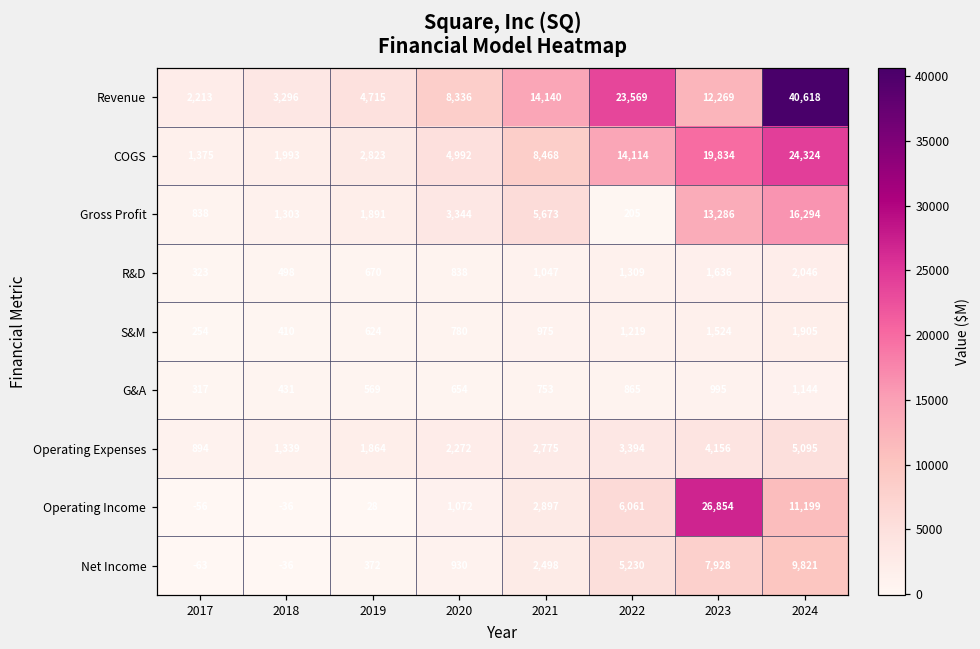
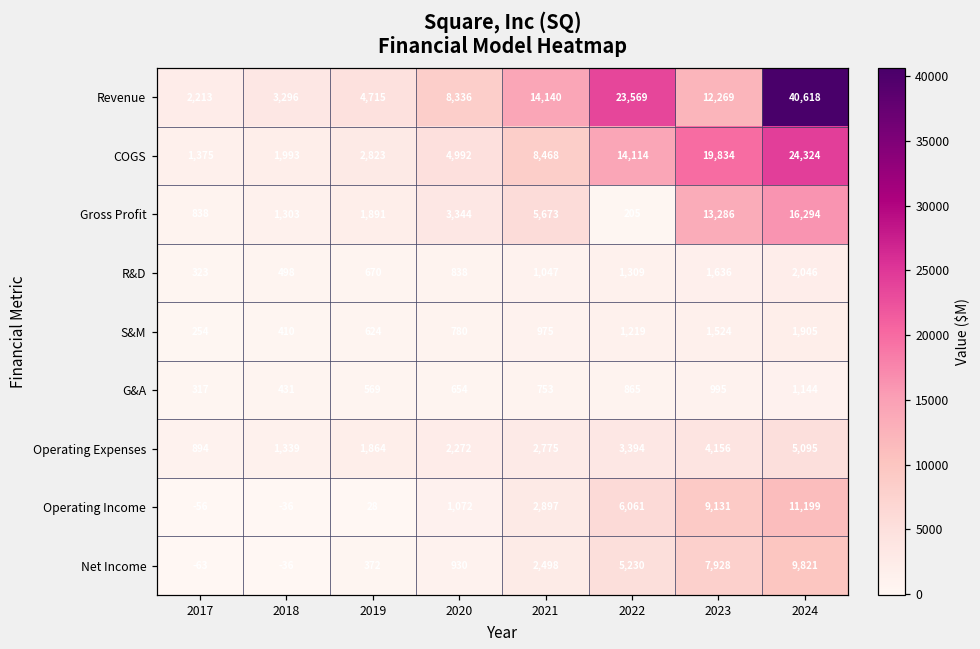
  {
    "Revenue": {
      "2020": "8,336",
      "2021": "14,140",
      "2022": "23,569",
      "2023": "12,269",
      "2024": "40,618"
    },
    "COGS": {
      "2021": "8,468",
      "2022": "14,114",
      "2023": "19,834",
      "2024": "24,324"
    },
    "Gross Profit": {
      "2023": "13,286",
      "2024": "16,294"
    },
    "Operating Income": {
-     "2023": "26,854",
+     "2023": "9,131",
      "2024": "11,199"
    },
    "Net Income": {
      "2023": "7,928",
      "2024": "9,821"
    }
  }
